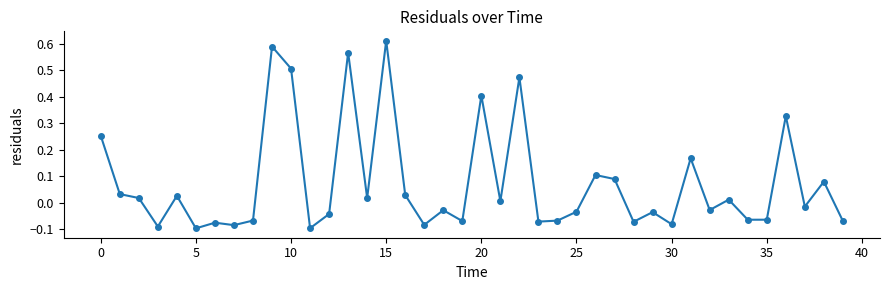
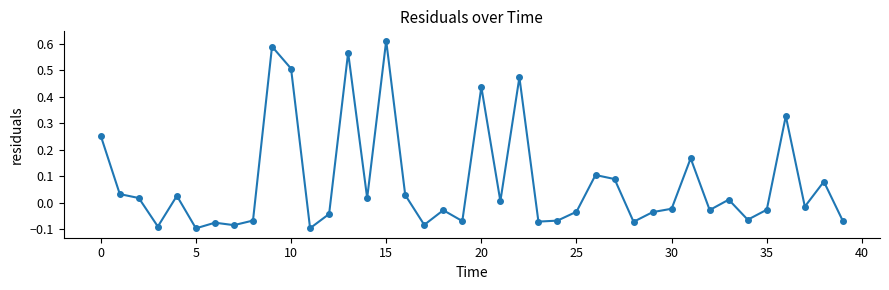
  {
    "0": 0.25,
    "5": -0.10,
    "10": 0.51,
    "15": 0.61,
-   "20": 0.41,
+   "20": 0.44,
    "25": -0.03,
-   "30": -0.08,
-   "35": -0.06
+   "30": -0.02,
+   "35": -0.03
  }
